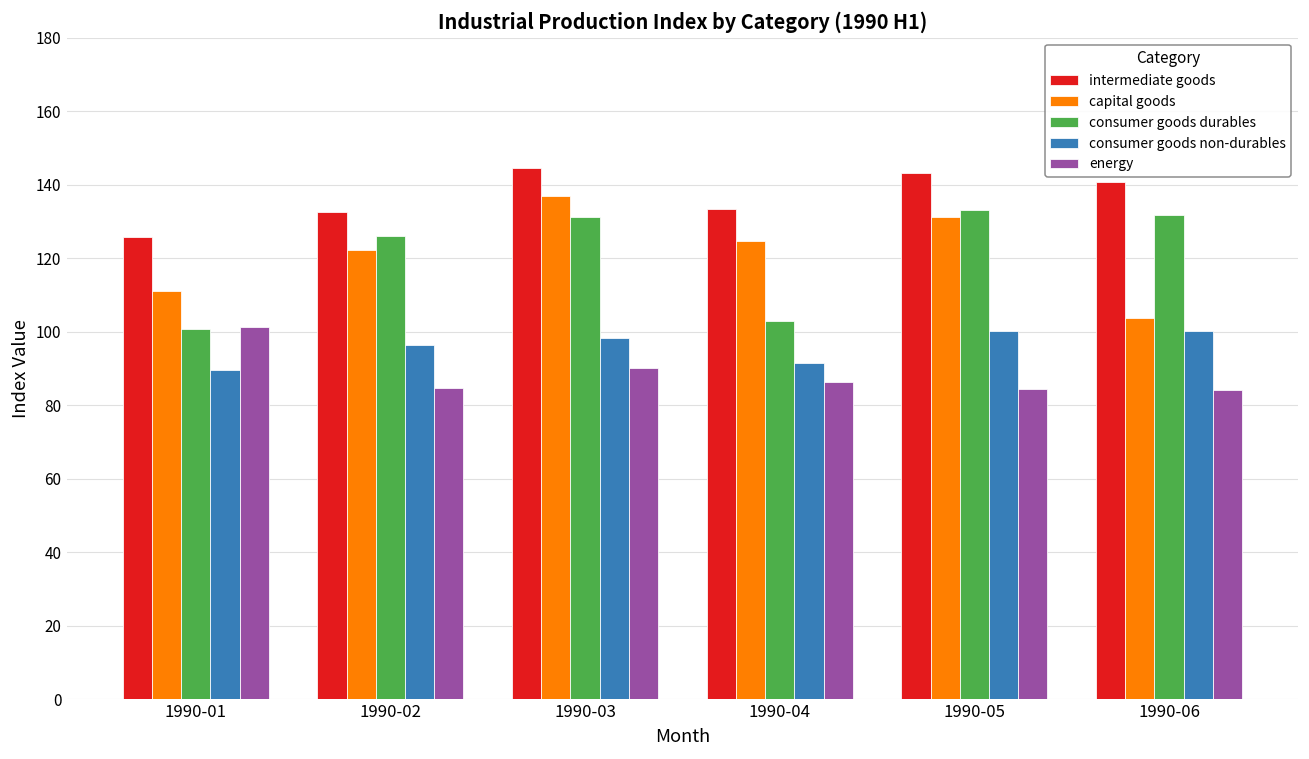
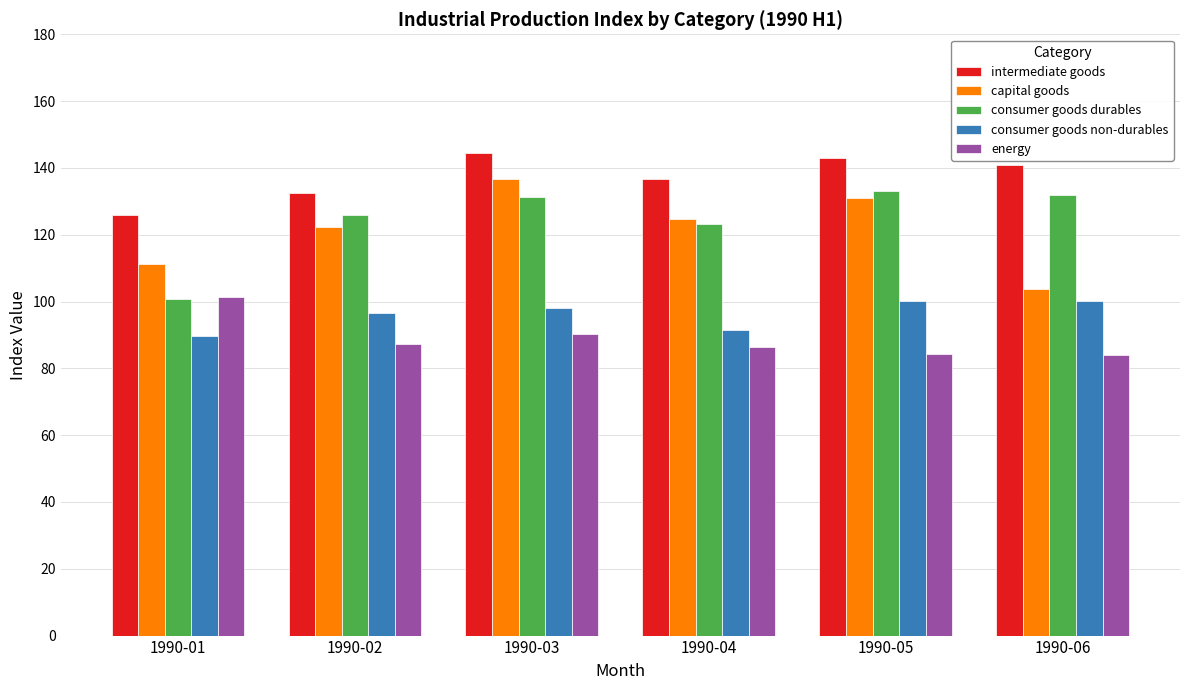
  {
    "intermediate goods": {
      "1990-01": 126,
      "1990-02": 133,
      "1990-03": 145,
-     "1990-04": 133,
+     "1990-04": 137,
      "1990-05": 143,
      "1990-06": 141
    },
    "capital goods": {
      "1990-01": 111,
      "1990-02": 122,
      "1990-03": 137,
      "1990-04": 125,
      "1990-05": 131,
      "1990-06": 104
    },
    "consumer goods durables": {
      "1990-01": 101,
      "1990-02": 126,
      "1990-03": 131,
-     "1990-04": 103,
+     "1990-04": 123,
      "1990-05": 133,
      "1990-06": 132
    },
    "consumer goods non-durables": {
      "1990-01": 90,
      "1990-02": 97,
      "1990-03": 98,
      "1990-04": 92,
      "1990-05": 100,
      "1990-06": 100
    },
    "energy": {
      "1990-01": 101,
-     "1990-02": 85,
+     "1990-02": 87,
      "1990-03": 90,
      "1990-04": 86,
      "1990-05": 84,
      "1990-06": 84
    }
  }
